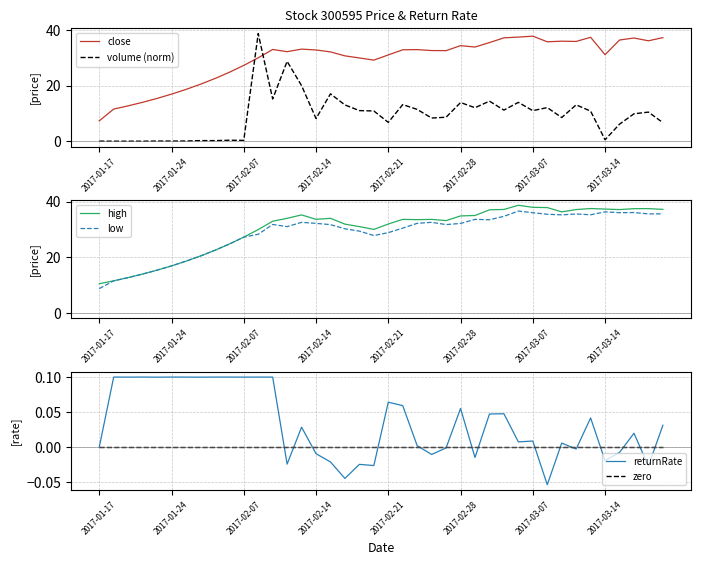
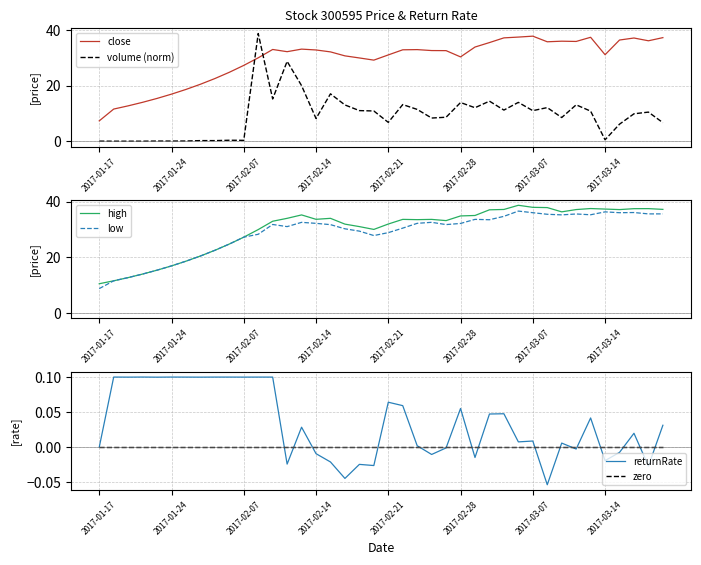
  {
    "Stock 300595 Price & Return Rate": {
      "close": {
        "2017-01-17": 7,
        "2017-01-24": 17,
        "2017-02-07": 27,
        "2017-02-14": 33,
        "2017-02-21": 31,
-       "2017-02-28": 34,
+       "2017-02-28": 30,
        "2017-03-07": 38,
        "2017-03-14": 31
      },
      "volume (norm)": {
        "2017-01-17": 0,
        "2017-01-24": 0,
        "2017-02-07": 0,
        "2017-02-14": 8,
        "2017-02-21": 7,
        "2017-02-28": 14,
        "2017-03-07": 11,
        "2017-03-14": 1
      }
    }
  }
